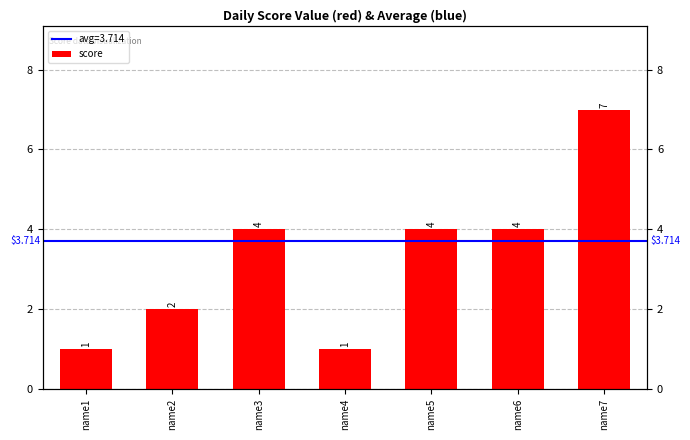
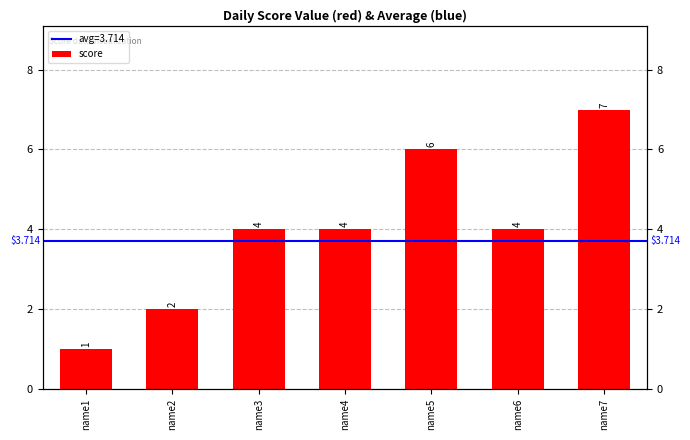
  {
    "name1": 1,
    "name2": 2,
    "name3": 4,
-   "name4": 1,
-   "name5": 4,
+   "name4": 4,
+   "name5": 6,
    "name6": 4,
    "name7": 7
  }
